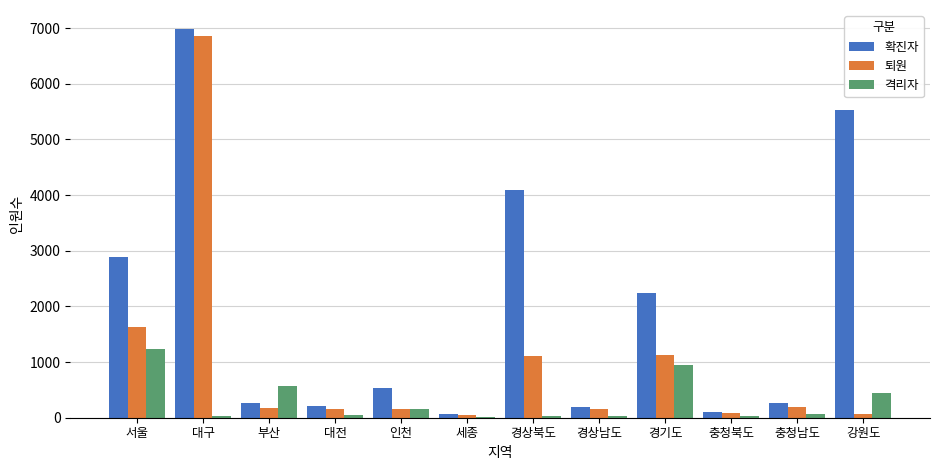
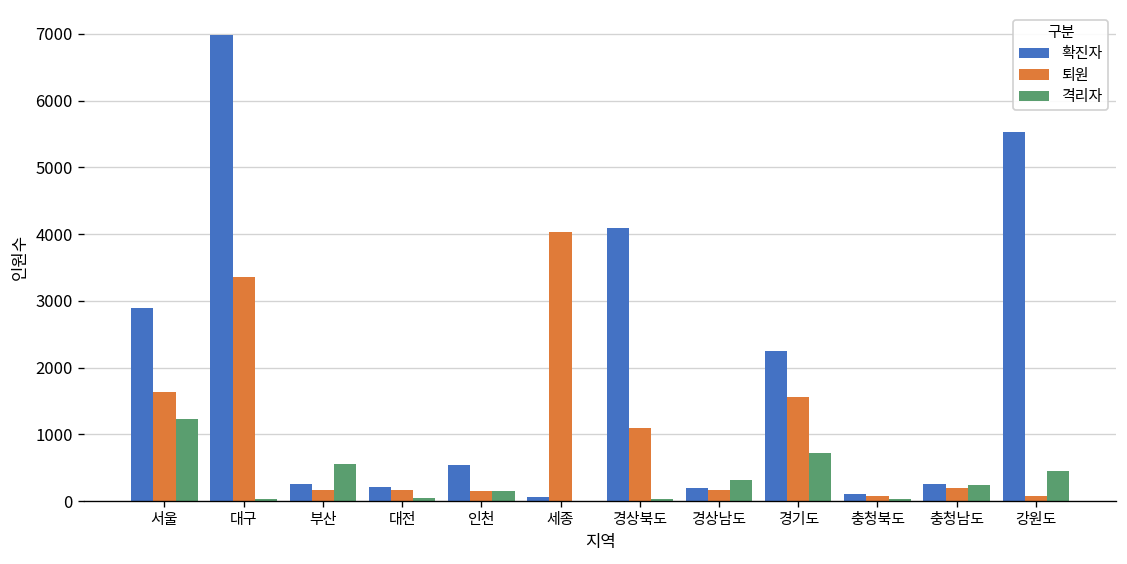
  {
    "확진자": {
      "서울": 2900,
      "대구": 7000,
      "부산": 300,
      "대전": 200,
      "인천": 500,
      "세종": 100,
      "경상북도": 4100,
      "경상남도": 200,
      "경기도": 2200,
      "충청북도": 100,
      "충청남도": 300,
      "강원도": 5500
    },
    "퇴원": {
      "서울": 1600,
-     "대구": 6900,
+     "대구": 3400,
      "부산": 200,
      "대전": 200,
      "인천": 200,
-     "세종": 100,
+     "세종": 4000,
      "경상북도": 1100,
      "경상남도": 200,
-     "경기도": 1100,
+     "경기도": 1600,
      "충청북도": 100,
      "충청남도": 200,
      "강원도": 100
    },
    "격리자": {
      "서울": 1200,
      "부산": 600,
      "대전": 100,
      "인천": 200,
-     "경상남도": 0,
-     "경기도": 900,
-     "충청남도": 100,
+     "경상남도": 300,
+     "경기도": 700,
+     "충청남도": 200,
      "강원도": 500
    }
  }
